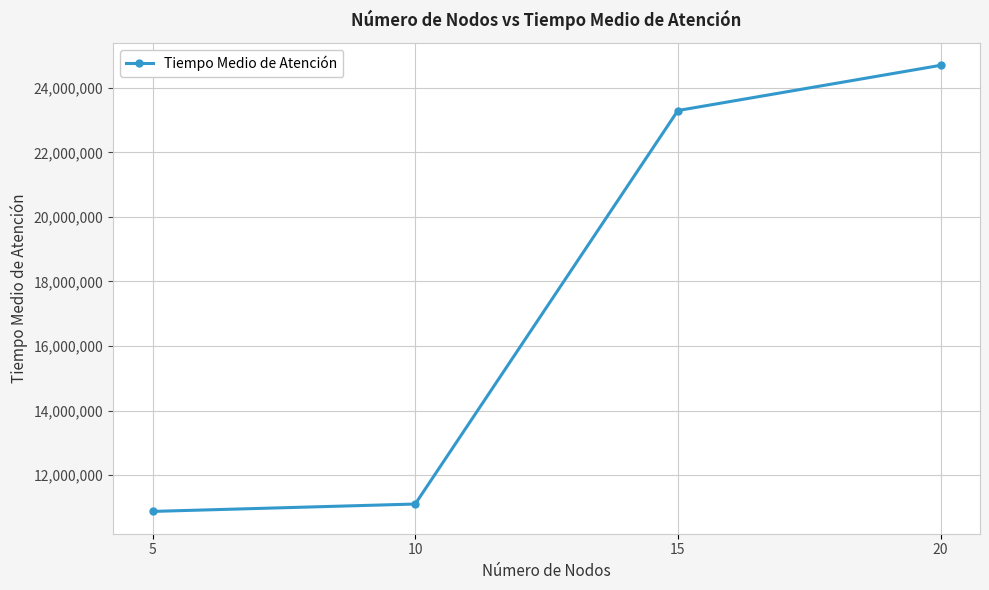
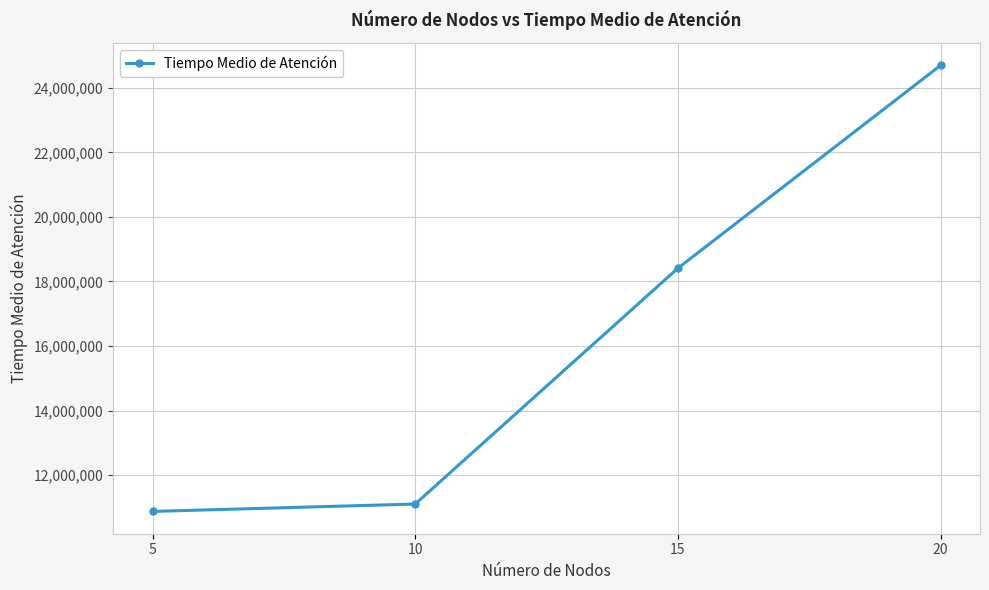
  {
    "5": "10,900,000",
    "10": "11,100,000",
-   "15": "23,300,000",
+   "15": "18,400,000",
    "20": "24,700,000"
  }
